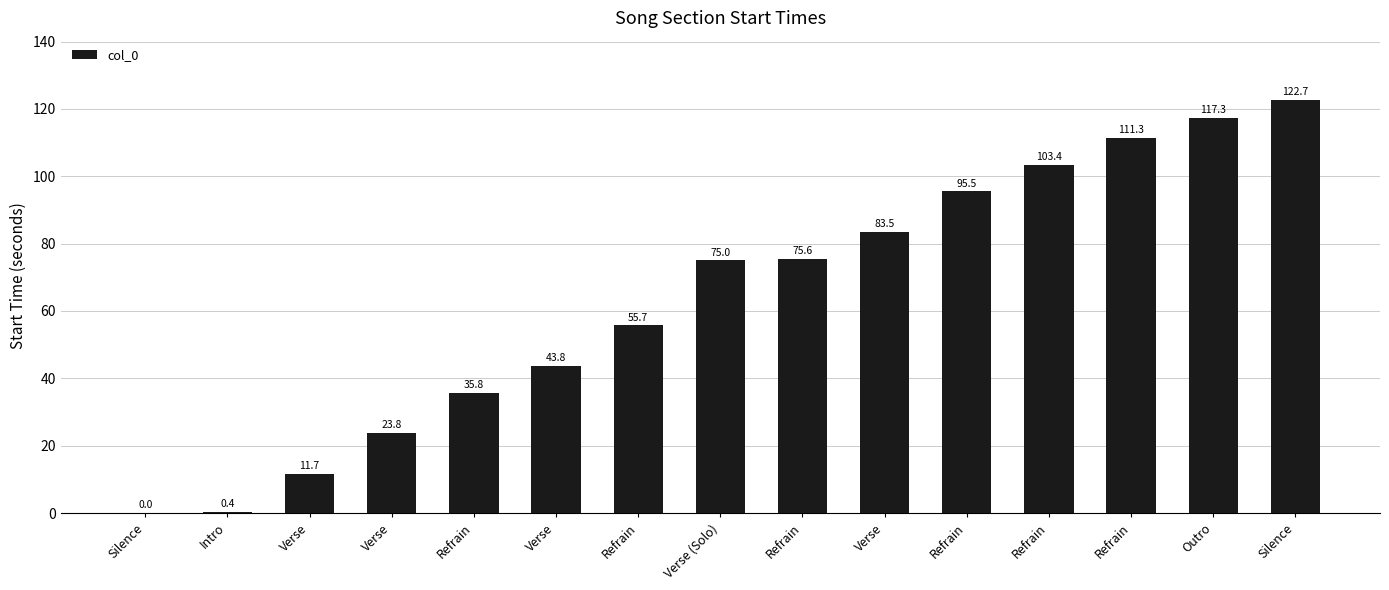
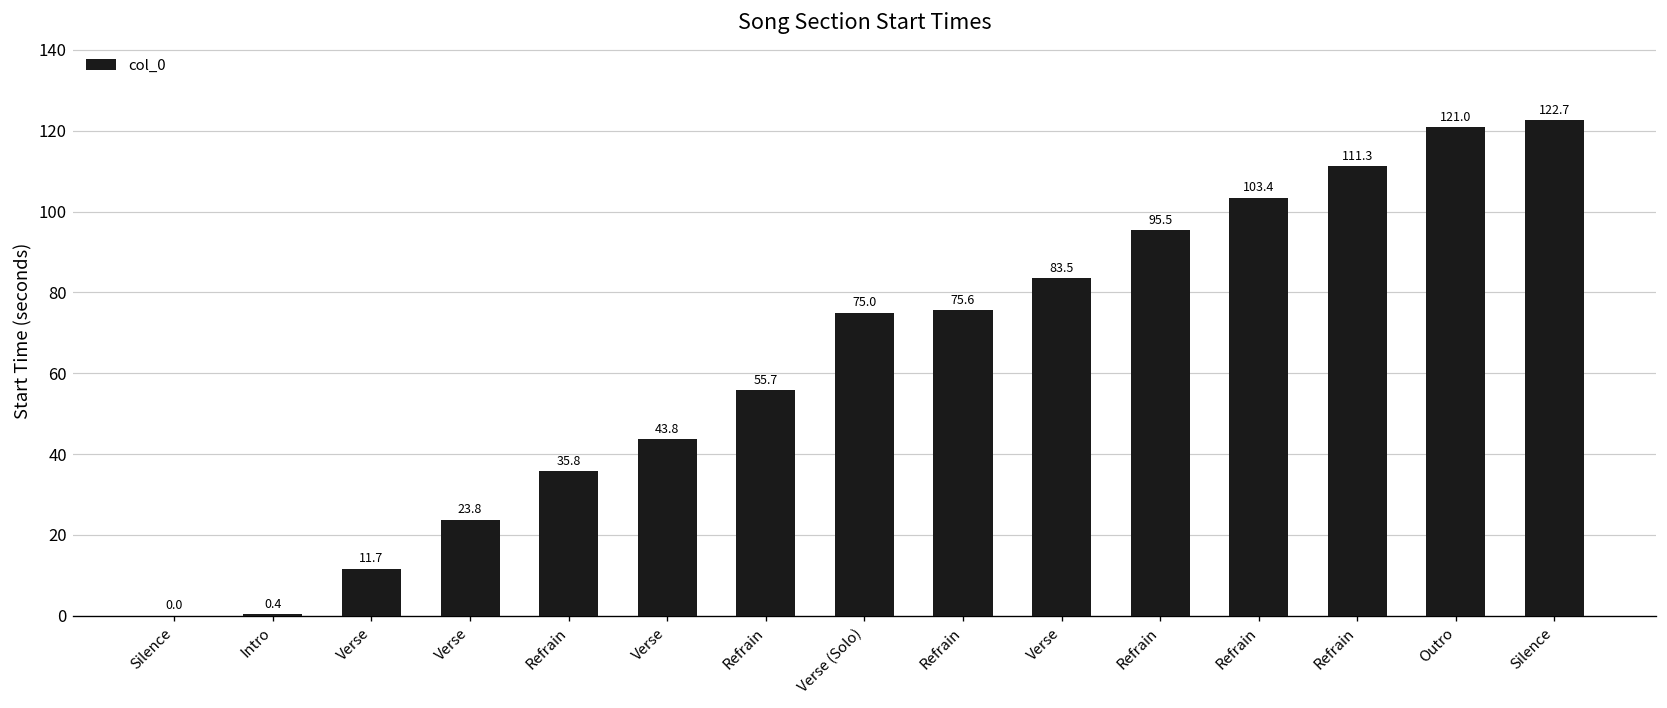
  {
    "Intro": 0.4,
    "Verse (Solo)": 75.0,
-   "Outro": 117.3
+   "Outro": 121.0
  }
